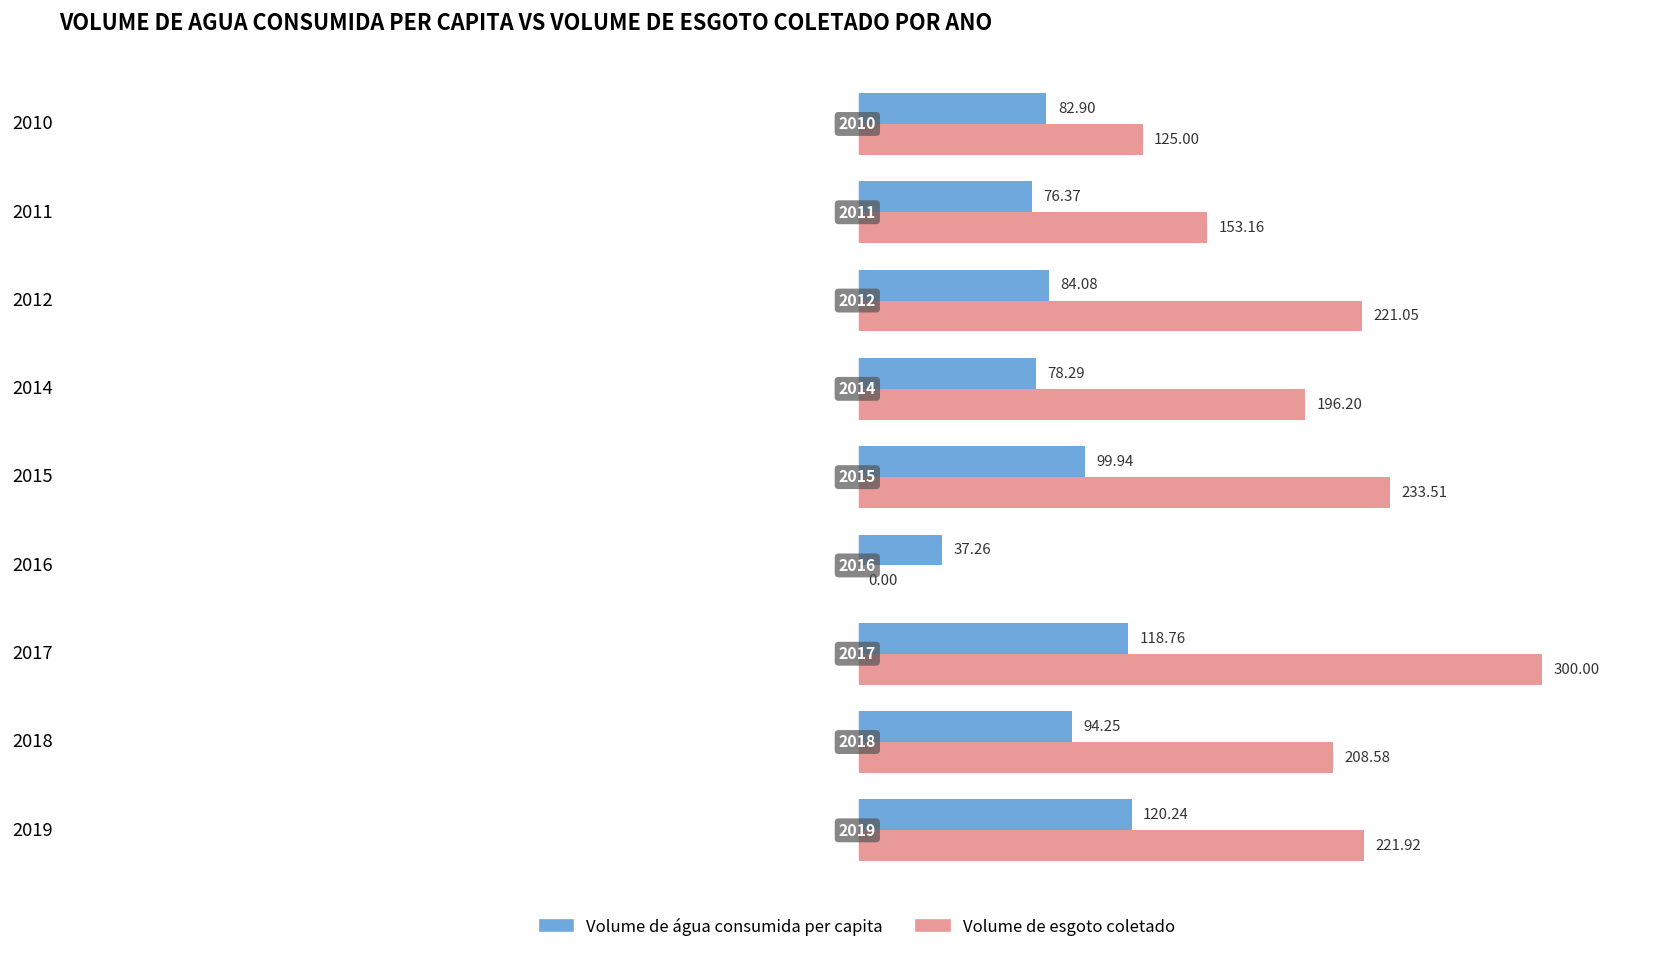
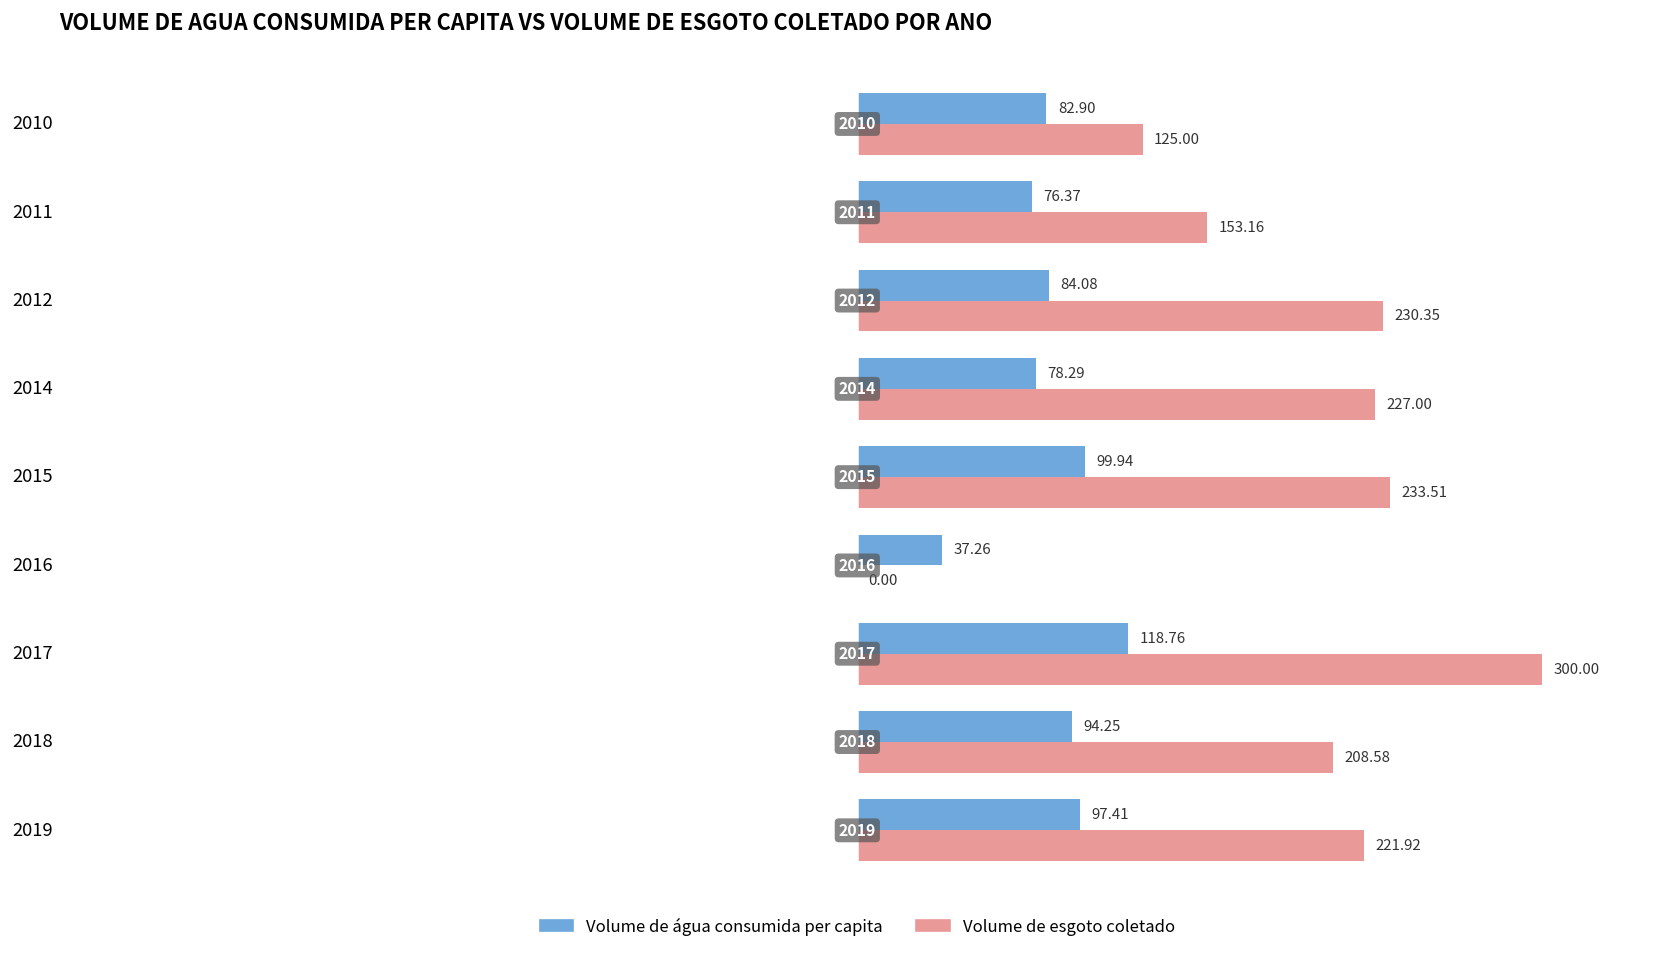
  {
    "Volume de água consumida per capita": {
      "2010": 82.90,
      "2011": 76.37,
      "2012": 84.08,
      "2014": 78.29,
      "2015": 99.94,
      "2016": 37.26,
      "2017": 118.76,
      "2018": 94.25,
-     "2019": 120.24
+     "2019": 97.41
    },
    "Volume de esgoto coletado": {
      "2010": 125.00,
      "2011": 153.16,
-     "2012": 221.05,
-     "2014": 196.20,
+     "2012": 230.35,
+     "2014": 227.00,
      "2015": 233.51,
      "2017": 300.00,
      "2018": 208.58,
      "2019": 221.92
    }
  }
